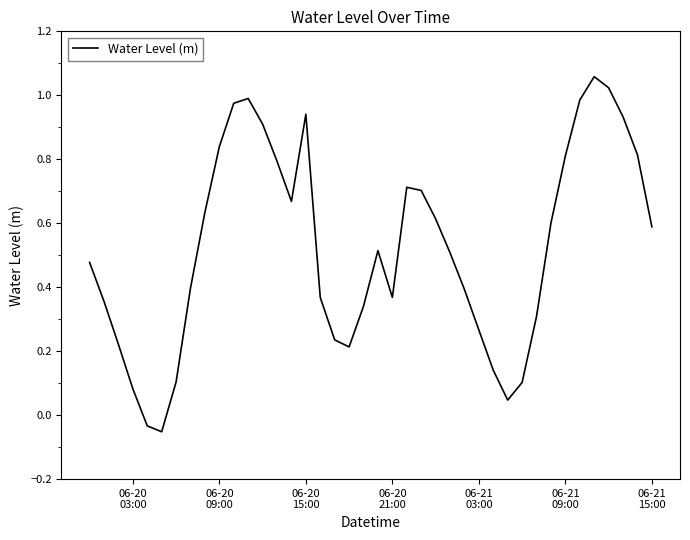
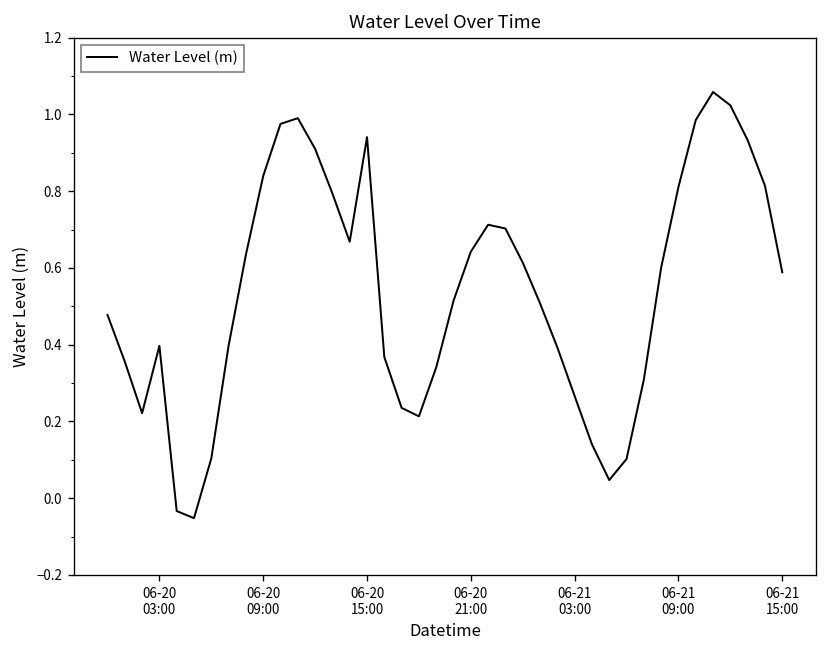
  {
-   "06-20 03:00": 0.08,
+   "06-20 03:00": 0.40,
    "06-20 09:00": 0.84,
    "06-20 15:00": 0.94,
-   "06-20 21:00": 0.37,
+   "06-20 21:00": 0.64,
    "06-21 03:00": 0.27,
    "06-21 09:00": 0.81,
    "06-21 15:00": 0.59
  }
